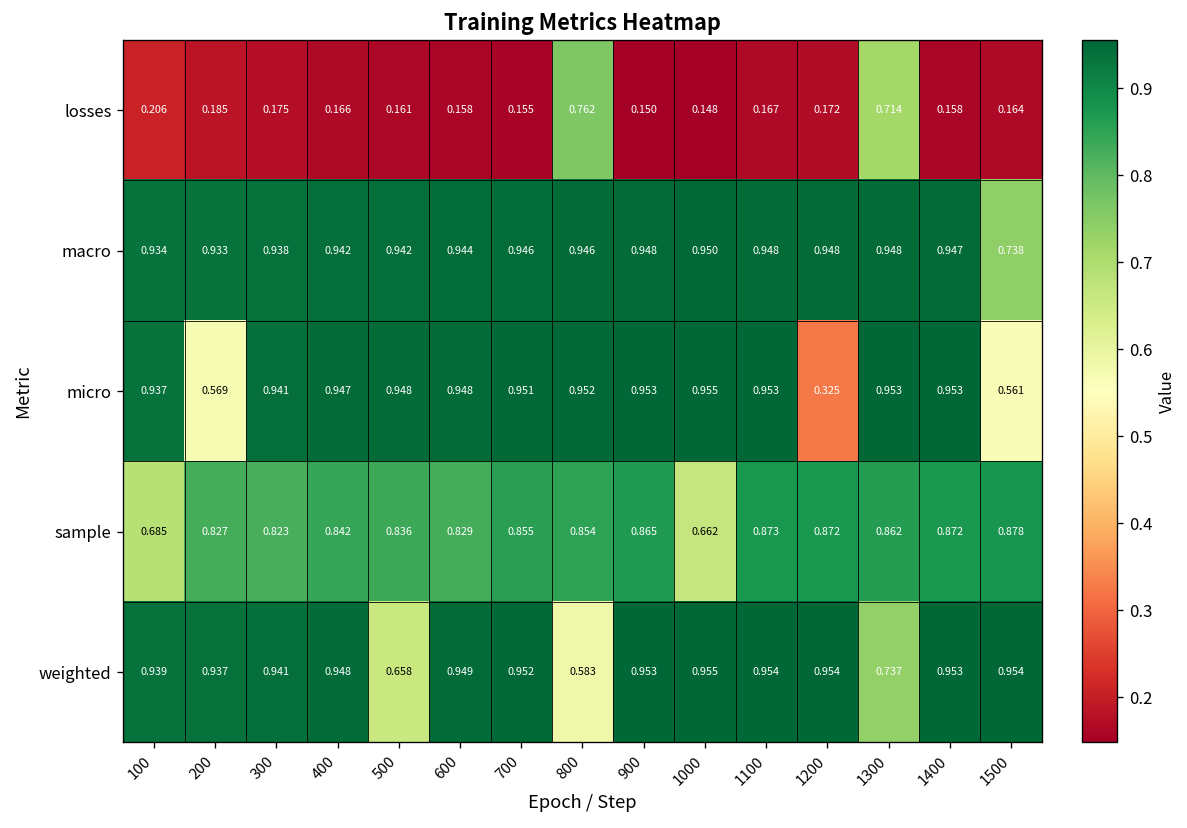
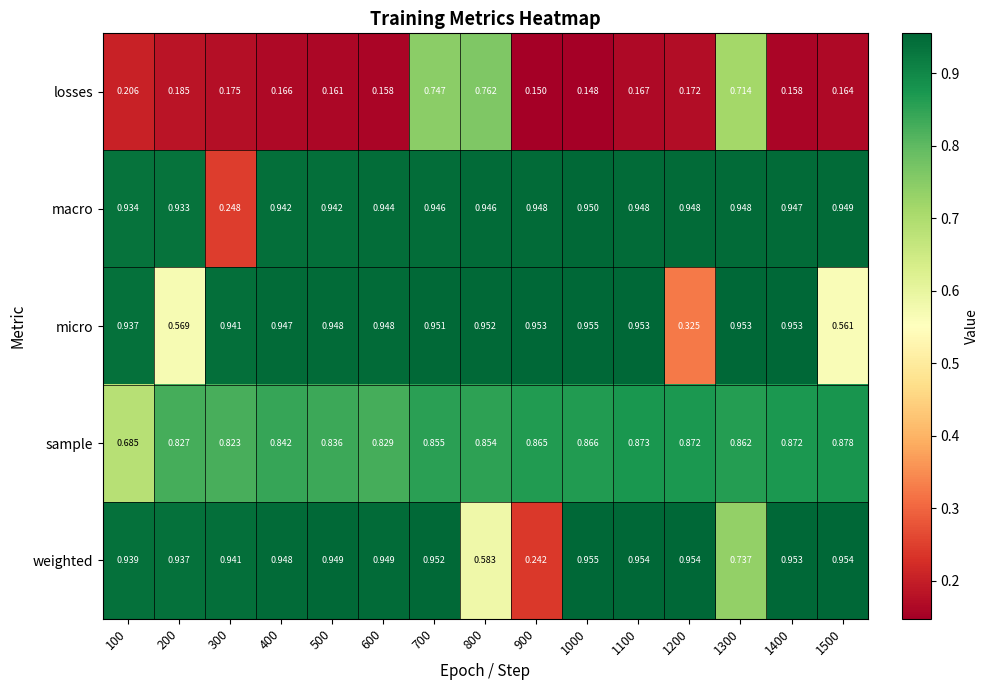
  {
    "losses": {
      "100": 0.206,
      "200": 0.185,
      "300": 0.175,
      "400": 0.166,
      "500": 0.161,
      "600": 0.158,
-     "700": 0.155,
+     "700": 0.747,
      "800": 0.762,
      "900": 0.150,
      "1000": 0.148,
      "1100": 0.167,
      "1200": 0.172,
      "1300": 0.714,
      "1400": 0.158,
      "1500": 0.164
    },
    "macro": {
      "100": 0.934,
      "200": 0.933,
-     "300": 0.938,
+     "300": 0.248,
      "400": 0.942,
      "500": 0.942,
      "600": 0.944,
      "700": 0.946,
      "800": 0.946,
      "900": 0.948,
      "1000": 0.950,
      "1100": 0.948,
      "1200": 0.948,
      "1300": 0.948,
      "1400": 0.947,
-     "1500": 0.738
+     "1500": 0.949
    },
    "micro": {
      "100": 0.937,
      "200": 0.569,
      "300": 0.941,
      "400": 0.947,
      "500": 0.948,
      "600": 0.948,
      "700": 0.951,
      "800": 0.952,
      "900": 0.953,
      "1000": 0.955,
      "1100": 0.953,
      "1200": 0.325,
      "1300": 0.953,
      "1400": 0.953,
      "1500": 0.561
    },
    "sample": {
      "100": 0.685,
      "200": 0.827,
      "300": 0.823,
      "400": 0.842,
      "500": 0.836,
      "600": 0.829,
      "700": 0.855,
      "800": 0.854,
      "900": 0.865,
-     "1000": 0.662,
+     "1000": 0.866,
      "1100": 0.873,
      "1200": 0.872,
      "1300": 0.862,
      "1400": 0.872,
      "1500": 0.878
    },
    "weighted": {
      "100": 0.939,
      "200": 0.937,
      "300": 0.941,
      "400": 0.948,
-     "500": 0.658,
+     "500": 0.949,
      "600": 0.949,
      "700": 0.952,
      "800": 0.583,
-     "900": 0.953,
+     "900": 0.242,
      "1000": 0.955,
      "1100": 0.954,
      "1200": 0.954,
      "1300": 0.737,
      "1400": 0.953,
      "1500": 0.954
    }
  }
